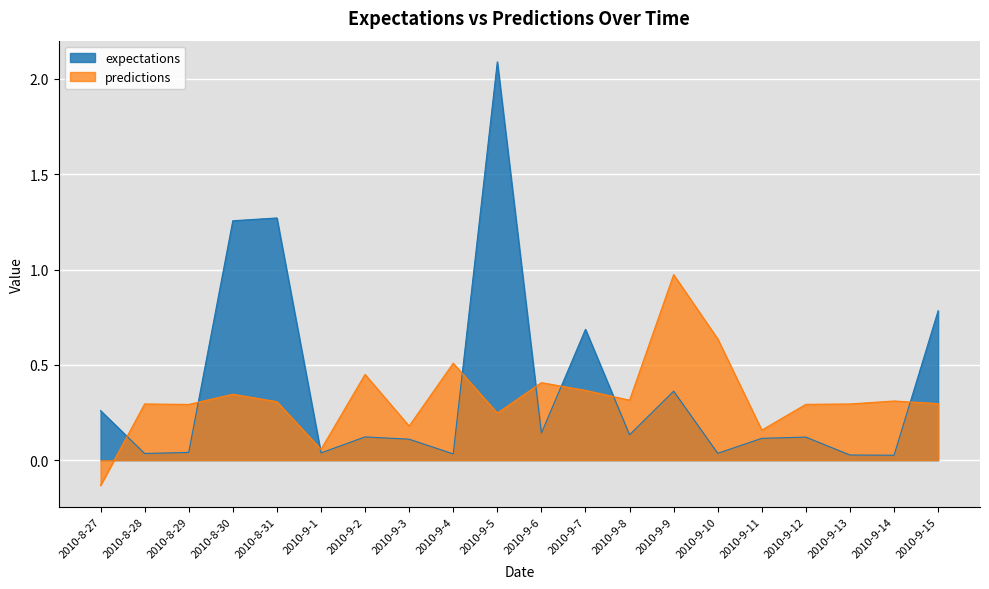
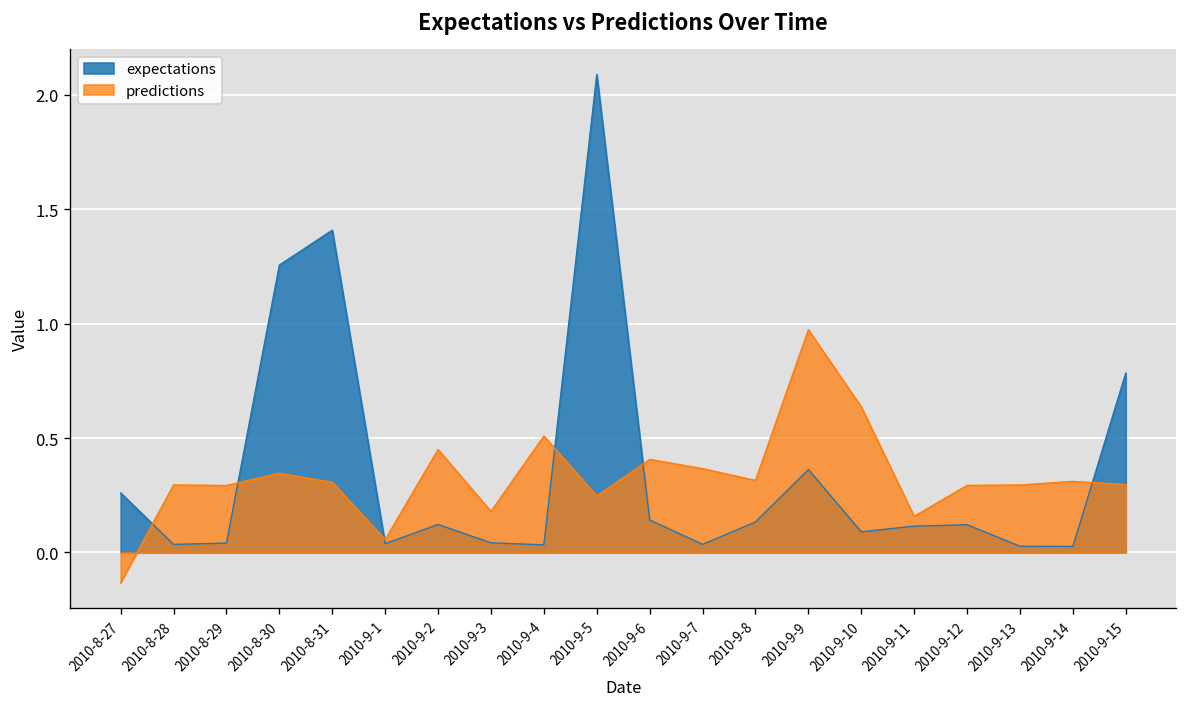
  {
    "expectations": {
      "2010-8-27": 0.26,
      "2010-8-28": 0.03,
      "2010-8-29": 0.04,
      "2010-8-30": 1.26,
-     "2010-8-31": 1.27,
+     "2010-8-31": 1.41,
      "2010-9-1": 0.04,
      "2010-9-2": 0.12,
-     "2010-9-3": 0.11,
+     "2010-9-3": 0.04,
      "2010-9-4": 0.03,
      "2010-9-5": 2.09,
      "2010-9-6": 0.14,
-     "2010-9-7": 0.69,
+     "2010-9-7": 0.03,
      "2010-9-8": 0.13,
      "2010-9-9": 0.36,
-     "2010-9-10": 0.04,
+     "2010-9-10": 0.09,
      "2010-9-11": 0.11,
      "2010-9-12": 0.12,
      "2010-9-13": 0.03,
      "2010-9-14": 0.03,
      "2010-9-15": 0.78
    }
  }
